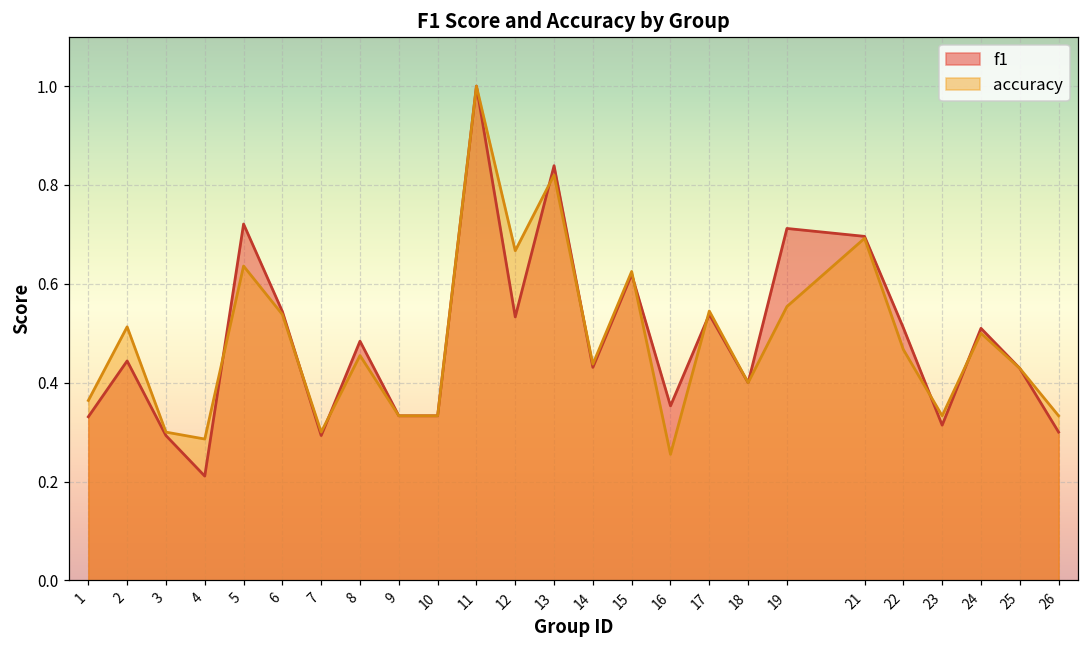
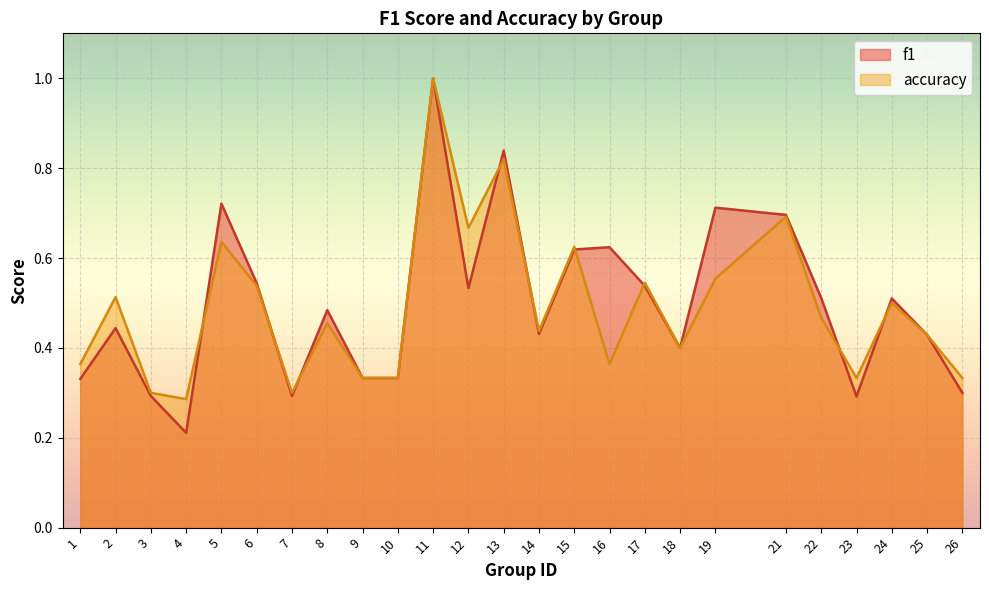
  {
    "f1": {
      "1": 0.33,
      "2": 0.44,
      "3": 0.29,
      "4": 0.21,
      "5": 0.72,
      "6": 0.54,
      "7": 0.29,
      "8": 0.48,
      "12": 0.53,
      "13": 0.84,
      "14": 0.43,
      "15": 0.62,
-     "16": 0.35,
+     "16": 0.62,
      "17": 0.54,
      "19": 0.71,
      "22": 0.51,
-     "23": 0.31,
+     "23": 0.29,
      "24": 0.51,
      "26": 0.30
    },
    "accuracy": {
      "1": 0.36,
      "2": 0.51,
      "3": 0.30,
      "4": 0.29,
      "5": 0.64,
      "6": 0.54,
      "7": 0.30,
      "8": 0.46,
      "12": 0.67,
      "13": 0.82,
      "14": 0.44,
      "15": 0.63,
-     "16": 0.26,
+     "16": 0.36,
      "17": 0.55,
      "19": 0.55,
      "22": 0.47,
      "23": 0.33,
      "24": 0.50,
      "26": 0.33
    }
  }
